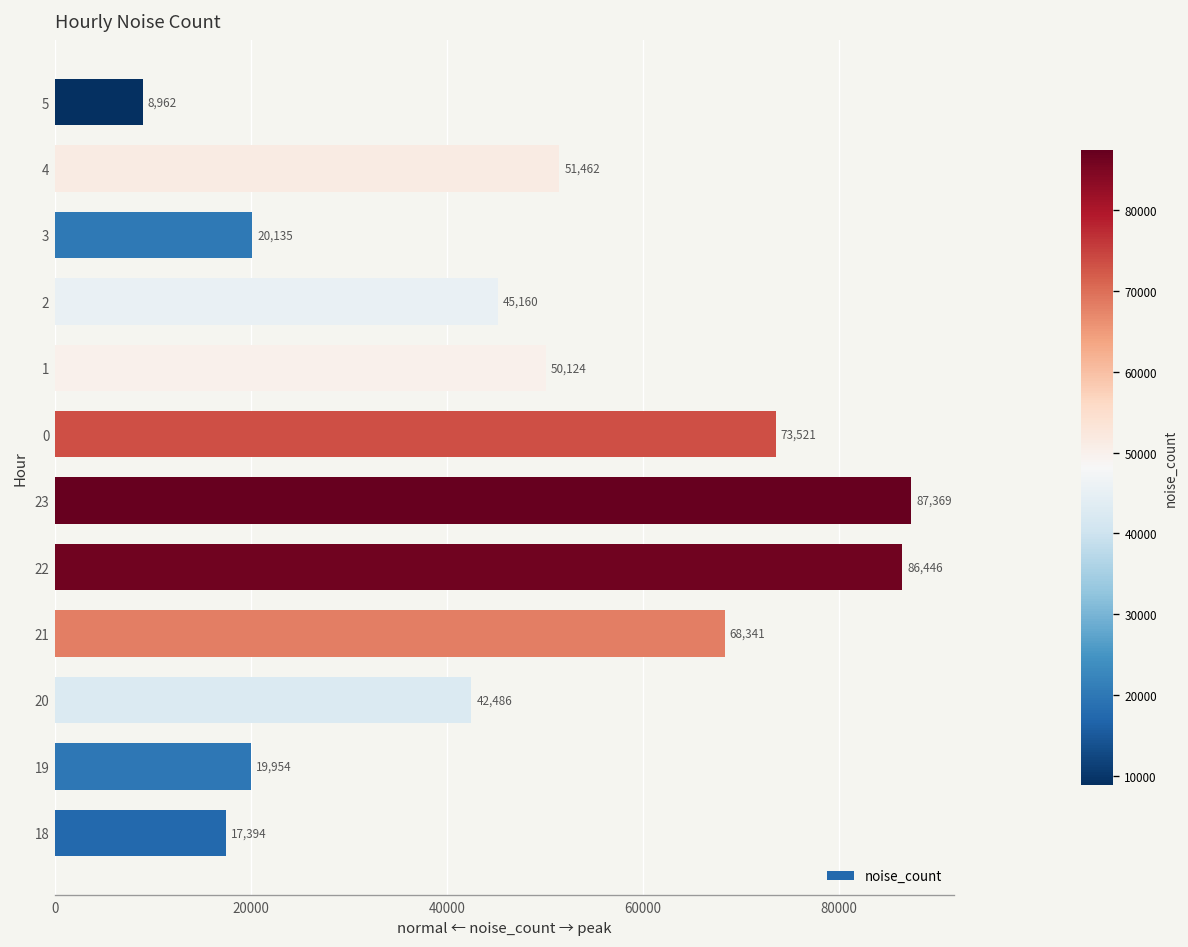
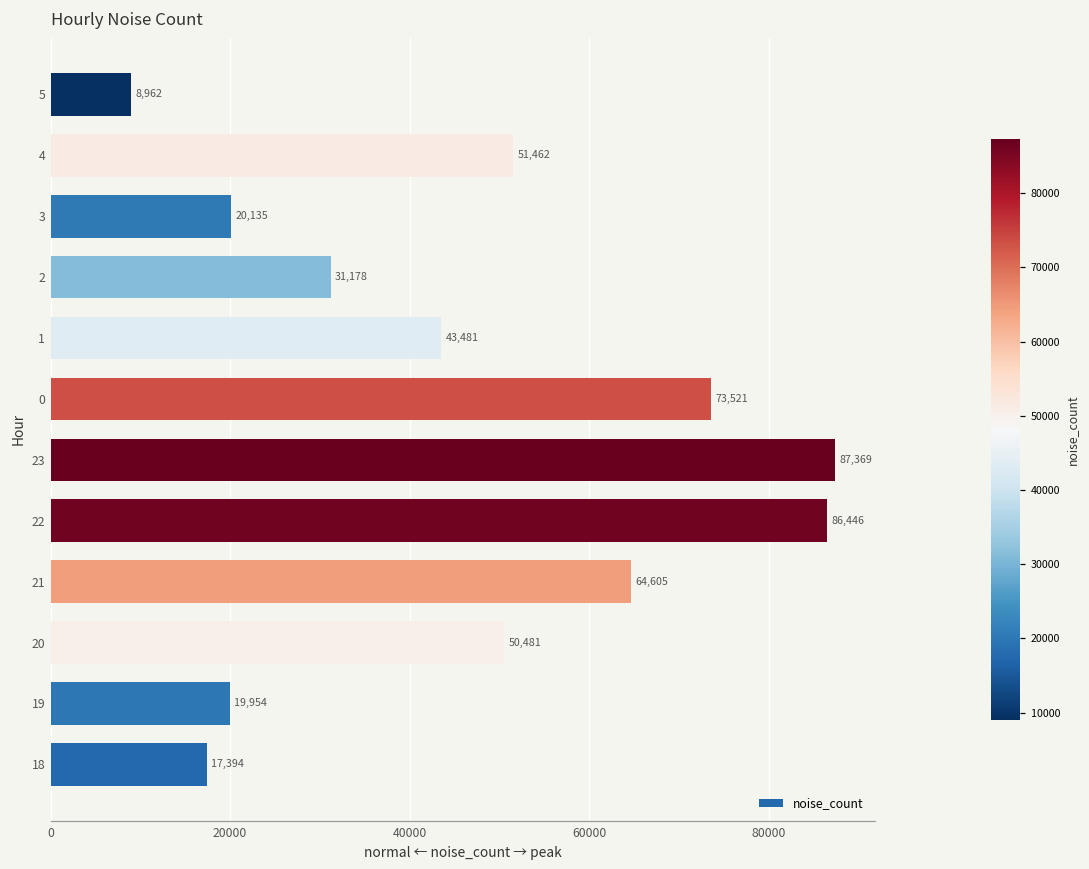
  {
    "5": "8,962",
    "4": "51,462",
    "3": "20,135",
-   "2": "45,160",
-   "1": "50,124",
+   "2": "31,178",
+   "1": "43,481",
    "0": "73,521",
    "23": "87,369",
    "22": "86,446",
-   "21": "68,341",
-   "20": "42,486",
+   "21": "64,605",
+   "20": "50,481",
    "19": "19,954",
    "18": "17,394"
  }
